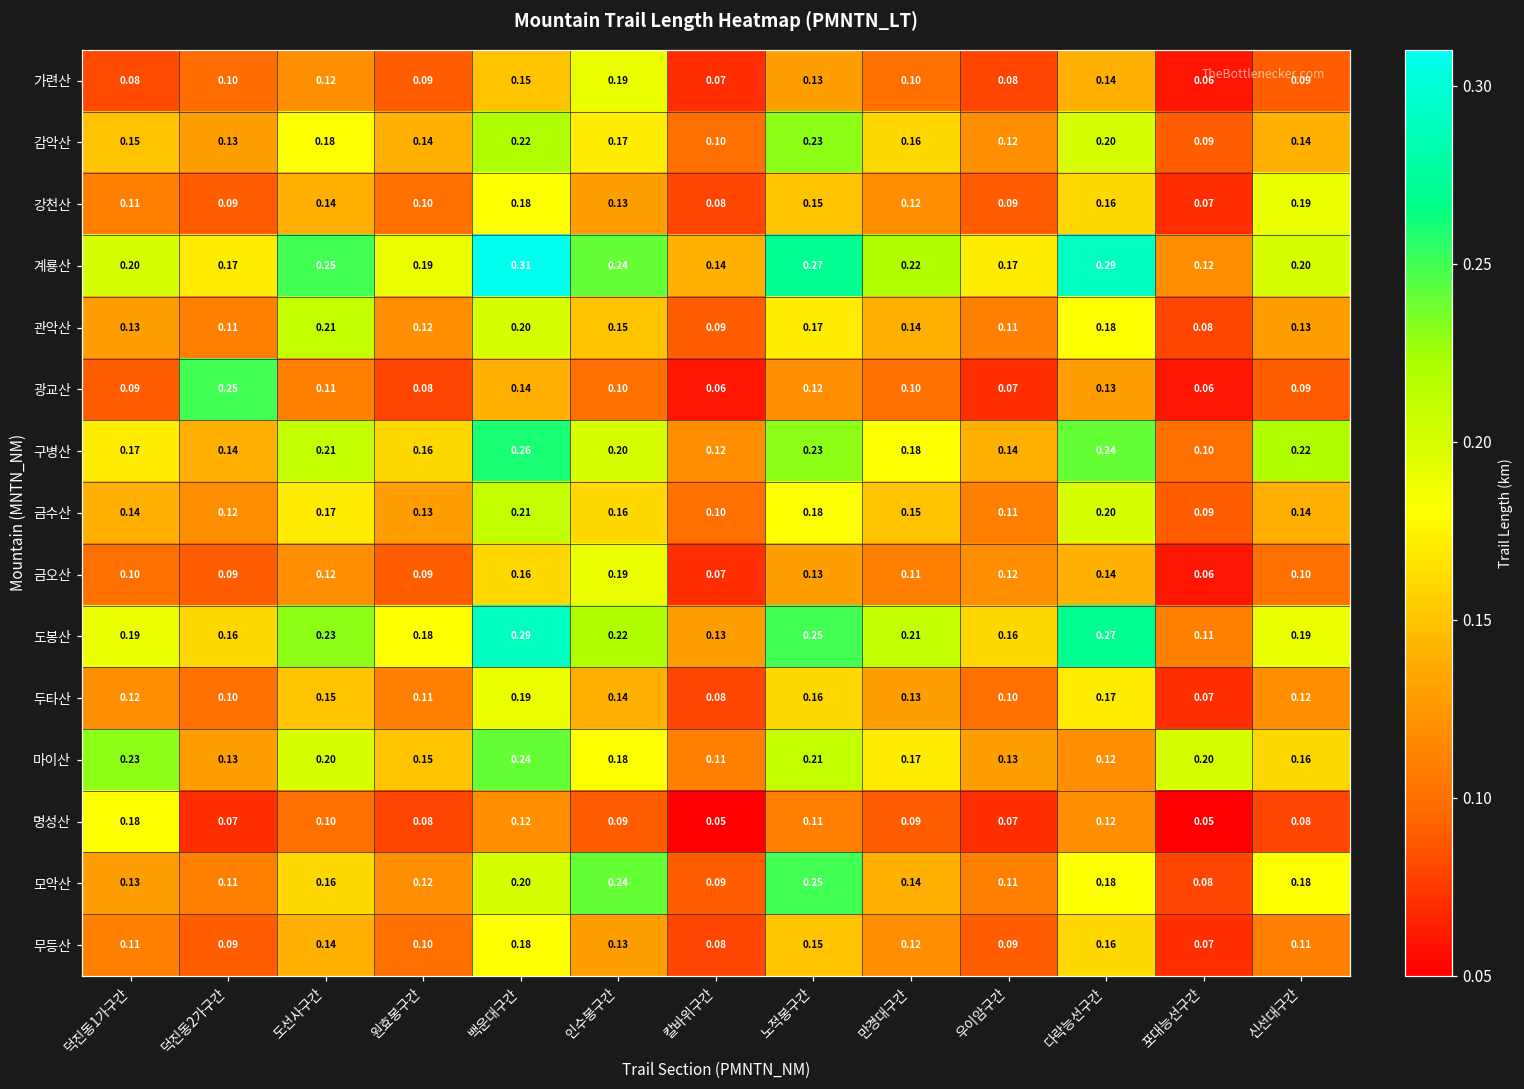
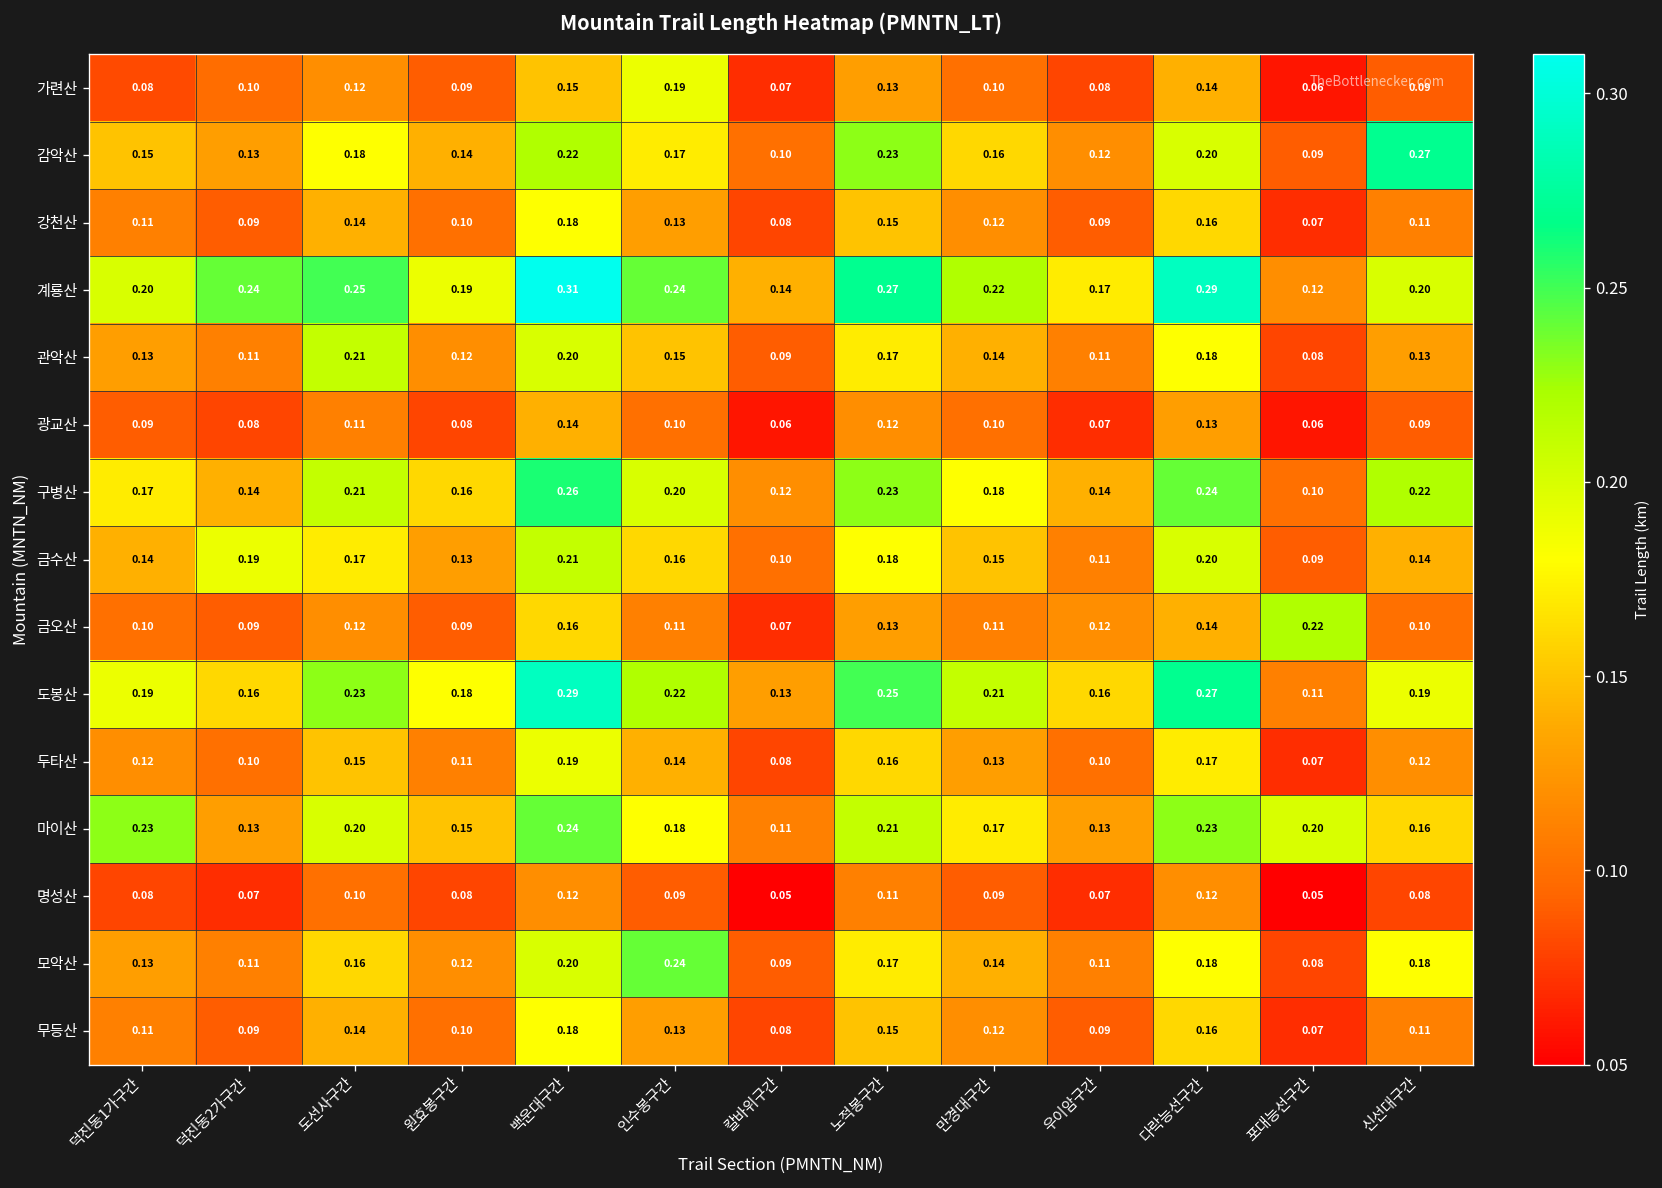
  {
    "가련산": {
      "덕진동1가구간": 0.08,
      "덕진동2가구간": 0.10,
      "도선사구간": 0.12,
      "원효봉구간": 0.09,
      "백운대구간": 0.15,
      "인수봉구간": 0.19,
      "칼바위구간": 0.07,
      "노적봉구간": 0.13,
      "만경대구간": 0.10,
      "우이암구간": 0.08,
      "다락능선구간": 0.14
    },
    "감악산": {
      "덕진동1가구간": 0.15,
      "덕진동2가구간": 0.13,
      "도선사구간": 0.18,
      "원효봉구간": 0.14,
      "백운대구간": 0.22,
      "인수봉구간": 0.17,
      "칼바위구간": 0.10,
      "노적봉구간": 0.23,
      "만경대구간": 0.16,
      "우이암구간": 0.12,
      "다락능선구간": 0.20,
      "포대능선구간": 0.09,
-     "신선대구간": 0.14
+     "신선대구간": 0.27
    },
    "강천산": {
      "덕진동1가구간": 0.11,
      "덕진동2가구간": 0.09,
      "도선사구간": 0.14,
      "원효봉구간": 0.10,
      "백운대구간": 0.18,
      "인수봉구간": 0.13,
      "칼바위구간": 0.08,
      "노적봉구간": 0.15,
      "만경대구간": 0.12,
      "우이암구간": 0.09,
      "다락능선구간": 0.16,
      "포대능선구간": 0.07,
-     "신선대구간": 0.19
+     "신선대구간": 0.11
    },
    "계룡산": {
      "덕진동1가구간": 0.20,
-     "덕진동2가구간": 0.17,
+     "덕진동2가구간": 0.24,
      "도선사구간": 0.25,
      "원효봉구간": 0.19,
      "백운대구간": 0.31,
      "인수봉구간": 0.24,
      "칼바위구간": 0.14,
      "노적봉구간": 0.27,
      "만경대구간": 0.22,
      "우이암구간": 0.17,
      "다락능선구간": 0.29,
      "포대능선구간": 0.12,
      "신선대구간": 0.20
    },
    "관악산": {
      "덕진동1가구간": 0.13,
      "덕진동2가구간": 0.11,
      "도선사구간": 0.21,
      "원효봉구간": 0.12,
      "백운대구간": 0.20,
      "인수봉구간": 0.15,
      "칼바위구간": 0.09,
      "노적봉구간": 0.17,
      "만경대구간": 0.14,
      "우이암구간": 0.11,
      "다락능선구간": 0.18,
      "포대능선구간": 0.08,
      "신선대구간": 0.13
    },
    "광교산": {
      "덕진동1가구간": 0.09,
-     "덕진동2가구간": 0.25,
+     "덕진동2가구간": 0.08,
      "도선사구간": 0.11,
      "원효봉구간": 0.08,
      "백운대구간": 0.14,
      "인수봉구간": 0.10,
      "칼바위구간": 0.06,
      "노적봉구간": 0.12,
      "만경대구간": 0.10,
      "우이암구간": 0.07,
      "다락능선구간": 0.13,
      "포대능선구간": 0.06,
      "신선대구간": 0.09
    },
    "구병산": {
      "덕진동1가구간": 0.17,
      "덕진동2가구간": 0.14,
      "도선사구간": 0.21,
      "원효봉구간": 0.16,
      "백운대구간": 0.26,
      "인수봉구간": 0.20,
      "칼바위구간": 0.12,
      "노적봉구간": 0.23,
      "만경대구간": 0.18,
      "우이암구간": 0.14,
      "다락능선구간": 0.24,
      "포대능선구간": 0.10,
      "신선대구간": 0.22
    },
    "금수산": {
      "덕진동1가구간": 0.14,
-     "덕진동2가구간": 0.12,
+     "덕진동2가구간": 0.19,
      "도선사구간": 0.17,
      "원효봉구간": 0.13,
      "백운대구간": 0.21,
      "인수봉구간": 0.16,
      "칼바위구간": 0.10,
      "노적봉구간": 0.18,
      "만경대구간": 0.15,
      "우이암구간": 0.11,
      "다락능선구간": 0.20,
      "포대능선구간": 0.09,
      "신선대구간": 0.14
    },
    "금오산": {
      "덕진동1가구간": 0.10,
      "덕진동2가구간": 0.09,
      "도선사구간": 0.12,
      "원효봉구간": 0.09,
      "백운대구간": 0.16,
-     "인수봉구간": 0.19,
+     "인수봉구간": 0.11,
      "칼바위구간": 0.07,
      "노적봉구간": 0.13,
      "만경대구간": 0.11,
      "우이암구간": 0.12,
      "다락능선구간": 0.14,
-     "포대능선구간": 0.06,
+     "포대능선구간": 0.22,
      "신선대구간": 0.10
    },
    "도봉산": {
      "덕진동1가구간": 0.19,
      "덕진동2가구간": 0.16,
      "도선사구간": 0.23,
      "원효봉구간": 0.18,
      "백운대구간": 0.29,
      "인수봉구간": 0.22,
      "칼바위구간": 0.13,
      "노적봉구간": 0.25,
      "만경대구간": 0.21,
      "우이암구간": 0.16,
      "다락능선구간": 0.27,
      "포대능선구간": 0.11,
      "신선대구간": 0.19
    },
    "두타산": {
      "덕진동1가구간": 0.12,
      "덕진동2가구간": 0.10,
      "도선사구간": 0.15,
      "원효봉구간": 0.11,
      "백운대구간": 0.19,
      "인수봉구간": 0.14,
      "칼바위구간": 0.08,
      "노적봉구간": 0.16,
      "만경대구간": 0.13,
      "우이암구간": 0.10,
      "다락능선구간": 0.17,
      "포대능선구간": 0.07,
      "신선대구간": 0.12
    },
    "마이산": {
      "덕진동1가구간": 0.23,
      "덕진동2가구간": 0.13,
      "도선사구간": 0.20,
      "원효봉구간": 0.15,
      "백운대구간": 0.24,
      "인수봉구간": 0.18,
      "칼바위구간": 0.11,
      "노적봉구간": 0.21,
      "만경대구간": 0.17,
      "우이암구간": 0.13,
-     "다락능선구간": 0.12,
+     "다락능선구간": 0.23,
      "포대능선구간": 0.20,
      "신선대구간": 0.16
    },
    "명성산": {
-     "덕진동1가구간": 0.18,
+     "덕진동1가구간": 0.08,
      "덕진동2가구간": 0.07,
      "도선사구간": 0.10,
      "원효봉구간": 0.08,
      "백운대구간": 0.12,
      "인수봉구간": 0.09,
      "칼바위구간": 0.05,
      "노적봉구간": 0.11,
      "만경대구간": 0.09,
      "우이암구간": 0.07,
      "다락능선구간": 0.12,
      "포대능선구간": 0.05,
      "신선대구간": 0.08
    },
    "모악산": {
      "덕진동1가구간": 0.13,
      "덕진동2가구간": 0.11,
      "도선사구간": 0.16,
      "원효봉구간": 0.12,
      "백운대구간": 0.20,
      "인수봉구간": 0.24,
      "칼바위구간": 0.09,
-     "노적봉구간": 0.25,
+     "노적봉구간": 0.17,
      "만경대구간": 0.14,
      "우이암구간": 0.11,
      "다락능선구간": 0.18,
      "포대능선구간": 0.08,
      "신선대구간": 0.18
    },
    "무등산": {
      "덕진동1가구간": 0.11,
      "덕진동2가구간": 0.09,
      "도선사구간": 0.14,
      "원효봉구간": 0.10,
      "백운대구간": 0.18,
      "인수봉구간": 0.13,
      "칼바위구간": 0.08,
      "노적봉구간": 0.15,
      "만경대구간": 0.12,
      "우이암구간": 0.09,
      "다락능선구간": 0.16,
      "포대능선구간": 0.07,
      "신선대구간": 0.11
    }
  }
